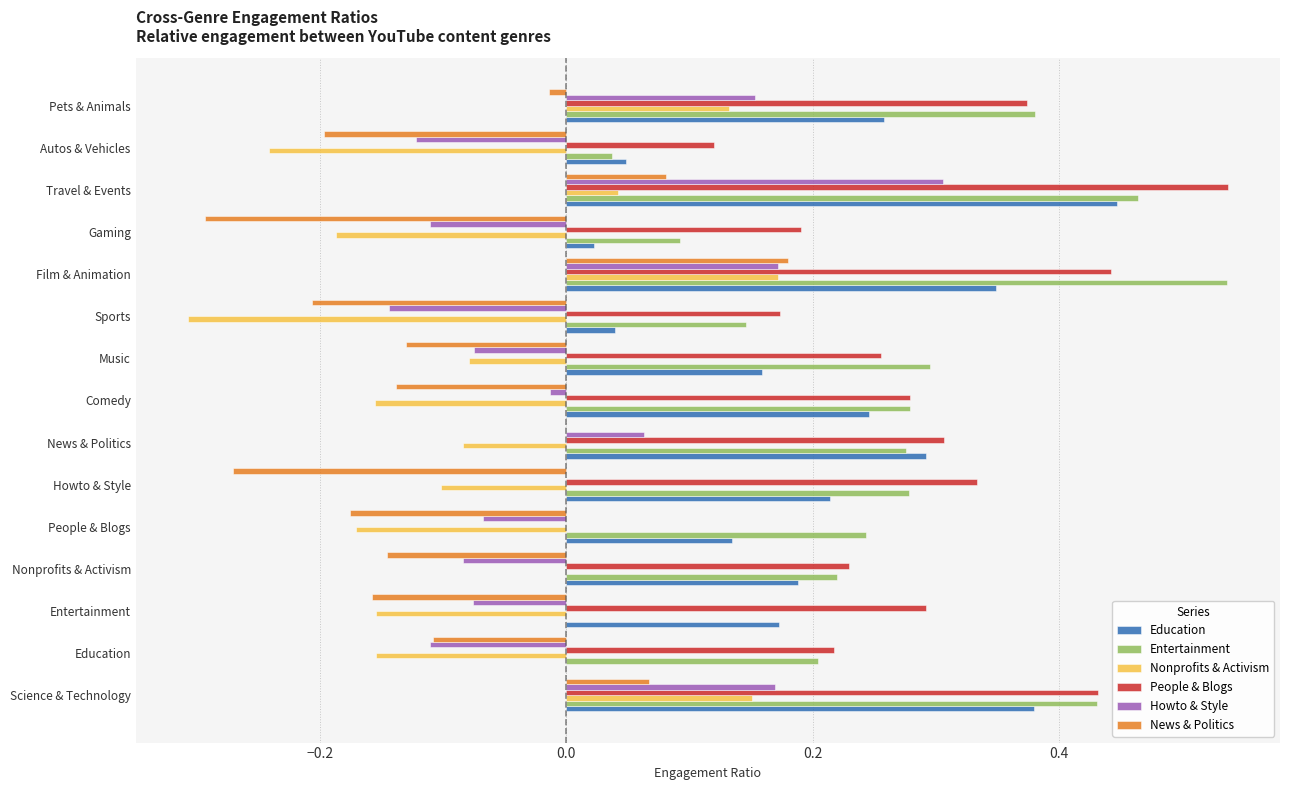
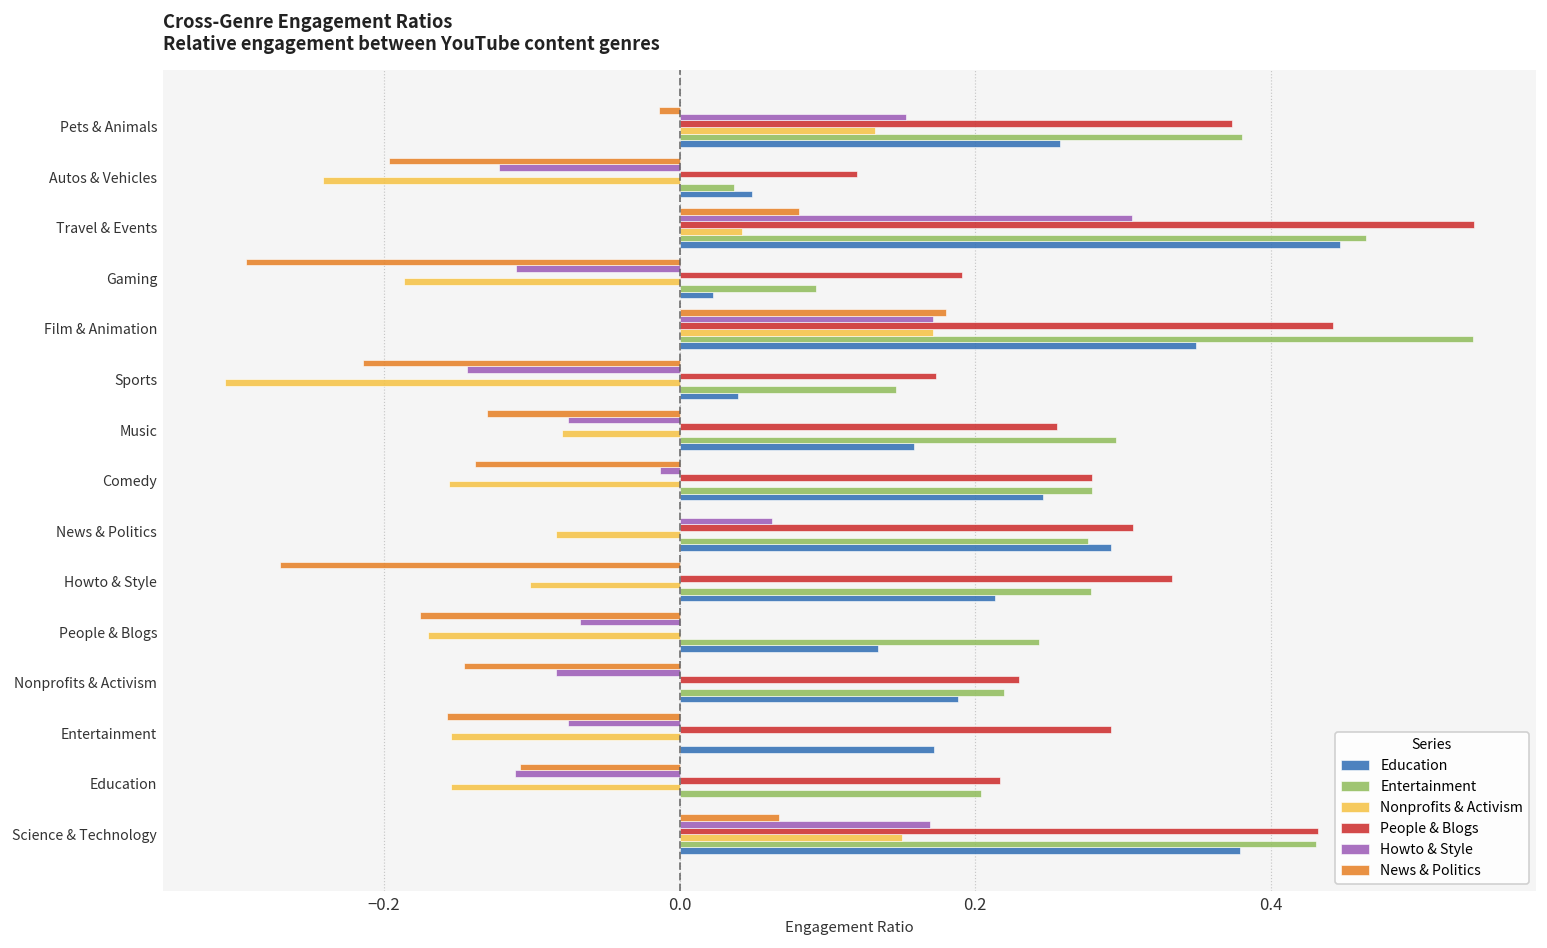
  {
    "Education": {
      "Pets & Animals": 0.258,
      "Autos & Vehicles": 0.049,
      "Travel & Events": 0.447,
      "Gaming": 0.023,
      "Film & Animation": 0.349,
      "Sports": 0.039,
      "Music": 0.159,
      "Comedy": 0.246,
      "News & Politics": 0.292,
      "Howto & Style": 0.214,
      "People & Blogs": 0.134,
      "Nonprofits & Activism": 0.188,
      "Entertainment": 0.173,
      "Education": 0.000,
      "Science & Technology": 0.380
    },
    "Entertainment": {
      "Pets & Animals": 0.381,
      "Autos & Vehicles": 0.037,
      "Travel & Events": 0.465,
      "Gaming": 0.092,
      "Film & Animation": 0.537,
      "Sports": 0.146,
      "Music": 0.296,
      "Comedy": 0.279,
      "News & Politics": 0.276,
      "Howto & Style": 0.278,
      "People & Blogs": 0.243,
      "Nonprofits & Activism": 0.220,
      "Entertainment": 0.000,
      "Education": 0.204,
      "Science & Technology": 0.431
    },
    "Nonprofits & Activism": {
      "Pets & Animals": 0.133,
      "Autos & Vehicles": -0.241,
      "Travel & Events": 0.042,
      "Gaming": -0.187,
      "Film & Animation": 0.172,
      "Sports": -0.307,
      "Music": -0.079,
      "Comedy": -0.156,
      "News & Politics": -0.084,
      "Howto & Style": -0.101,
      "People & Blogs": -0.170,
      "Nonprofits & Activism": 0.000,
      "Entertainment": -0.155,
      "Education": -0.155,
      "Science & Technology": 0.151
    },
    "People & Blogs": {
      "Pets & Animals": 0.374,
      "Autos & Vehicles": 0.120,
      "Travel & Events": 0.537,
      "Gaming": 0.191,
      "Film & Animation": 0.442,
      "Sports": 0.174,
      "Music": 0.255,
      "Comedy": 0.279,
      "News & Politics": 0.307,
      "Howto & Style": 0.333,
      "People & Blogs": 0.000,
      "Nonprofits & Activism": 0.230,
      "Entertainment": 0.292,
      "Education": 0.217,
      "Science & Technology": 0.432
    },
    "Howto & Style": {
      "Pets & Animals": 0.153,
      "Autos & Vehicles": -0.122,
      "Travel & Events": 0.306,
      "Gaming": -0.111,
      "Film & Animation": 0.172,
      "Sports": -0.144,
      "Music": -0.075,
      "Comedy": -0.013,
      "News & Politics": 0.063,
      "Howto & Style": 0.000,
      "People & Blogs": -0.067,
      "Nonprofits & Activism": -0.084,
      "Entertainment": -0.076,
      "Education": -0.111,
      "Science & Technology": 0.169
    },
    "News & Politics": {
      "Pets & Animals": -0.014,
      "Autos & Vehicles": -0.197,
      "Travel & Events": 0.081,
      "Gaming": -0.293,
      "Film & Animation": 0.180,
-     "Sports": -0.207,
+     "Sports": -0.214,
      "Music": -0.130,
      "Comedy": -0.139,
      "News & Politics": 0.000,
      "Howto & Style": -0.271,
      "People & Blogs": -0.176,
      "Nonprofits & Activism": -0.146,
      "Entertainment": -0.158,
      "Education": -0.108,
      "Science & Technology": 0.067
    }
  }
